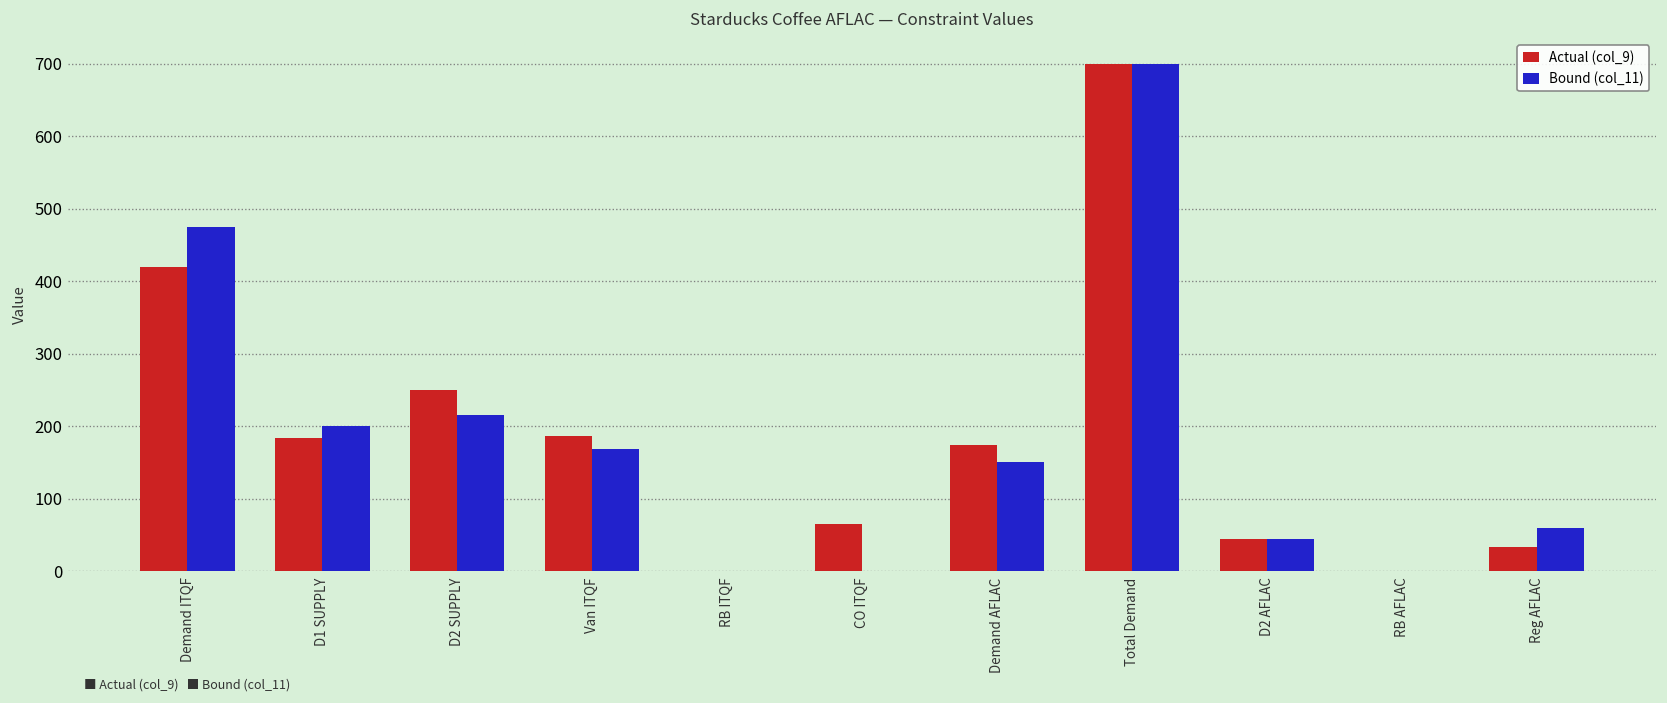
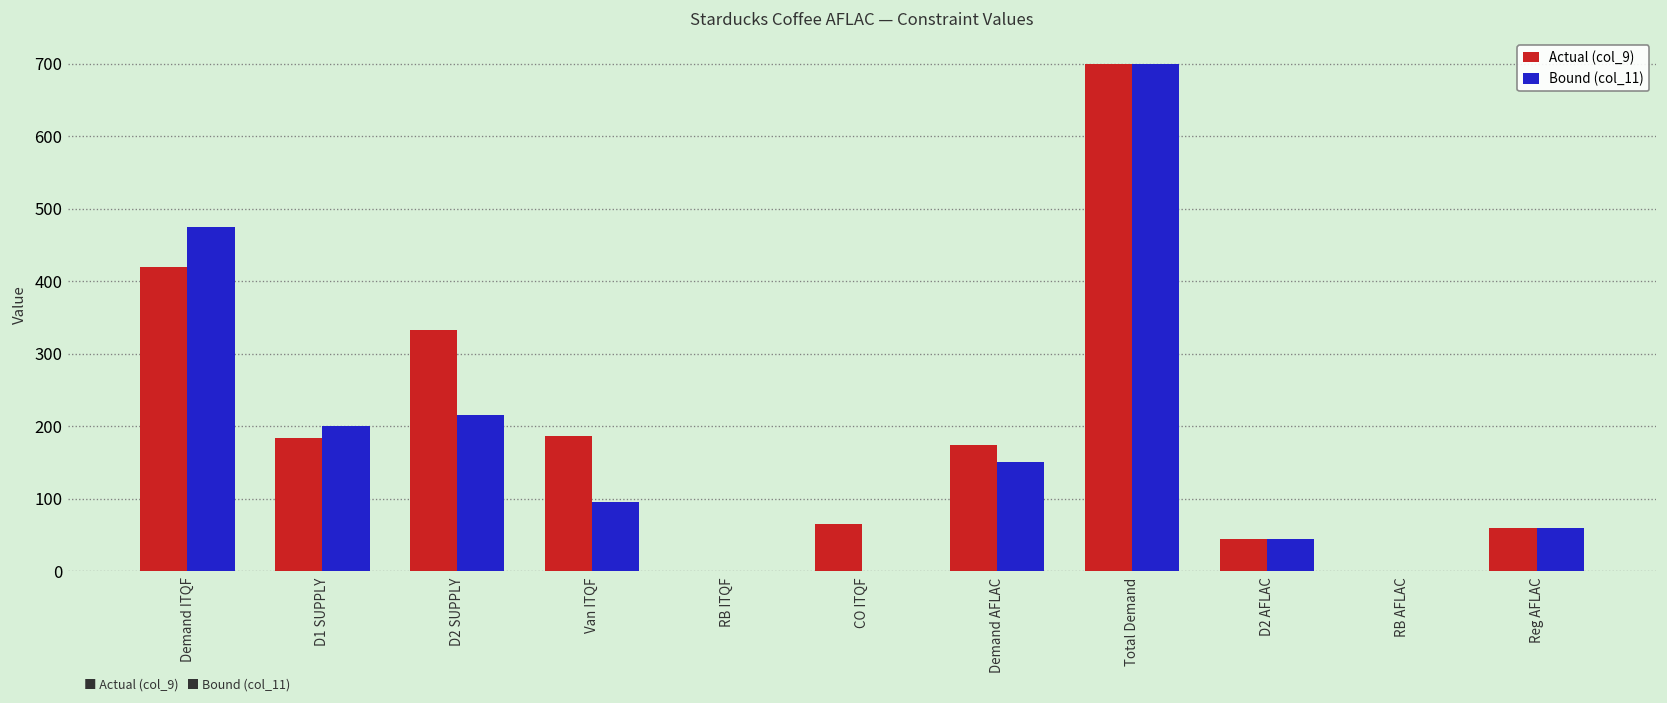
  {
    "Actual (col_9)": {
      "Demand ITQF": 420,
      "D1 SUPPLY": 180,
-     "D2 SUPPLY": 250,
+     "D2 SUPPLY": 330,
      "Van ITQF": 190,
      "RB ITQF": 0,
      "CO ITQF": 70,
      "Demand AFLAC": 170,
      "Total Demand": 700,
      "D2 AFLAC": 50,
      "RB AFLAC": 0,
-     "Reg AFLAC": 30
+     "Reg AFLAC": 60
    },
    "Bound (col_11)": {
      "Demand ITQF": 480,
      "D1 SUPPLY": 200,
      "D2 SUPPLY": 210,
-     "Van ITQF": 170,
+     "Van ITQF": 100,
      "RB ITQF": 0,
      "CO ITQF": 0,
      "Demand AFLAC": 150,
      "Total Demand": 700,
      "D2 AFLAC": 50,
      "RB AFLAC": 0,
      "Reg AFLAC": 60
    }
  }
